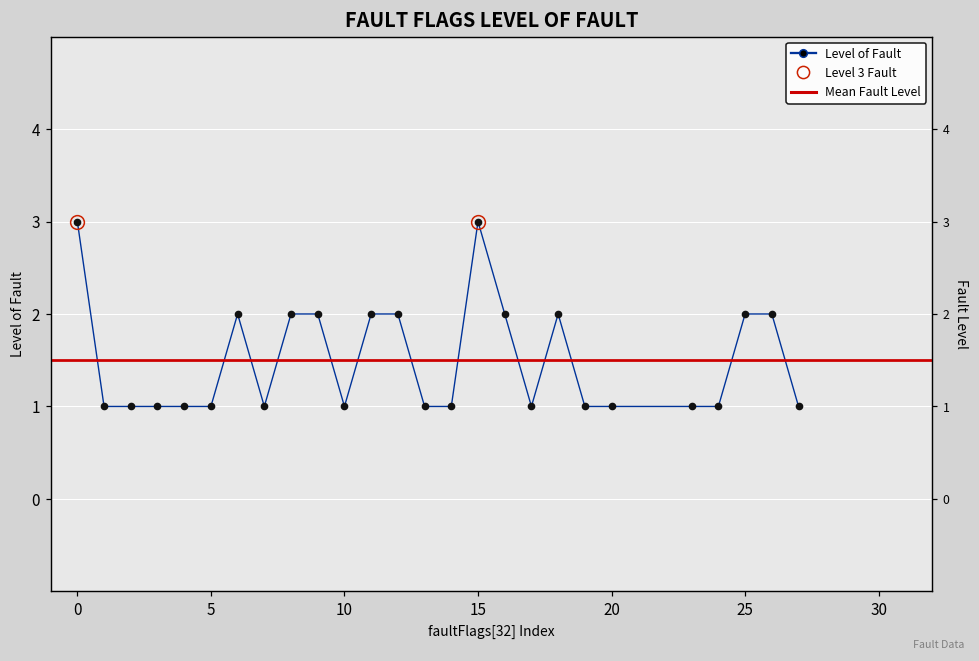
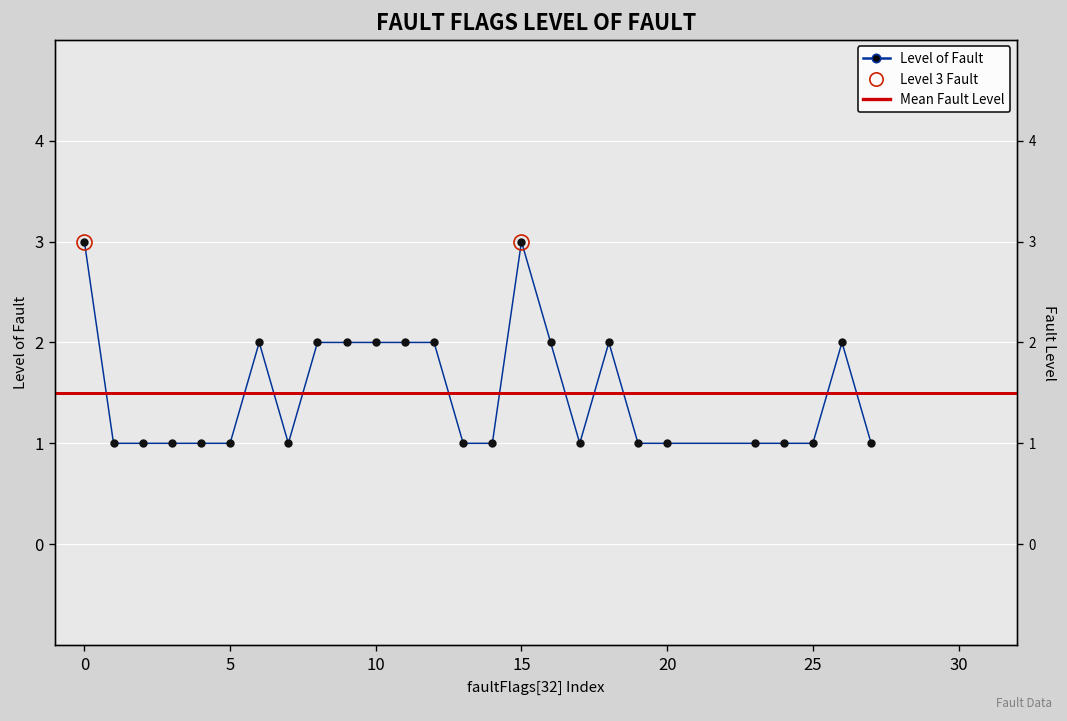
  {
    "Level of Fault": {
      "5": 1,
-     "10": 1,
+     "10": 2,
      "20": 1,
-     "25": 2
+     "25": 1
    }
  }
